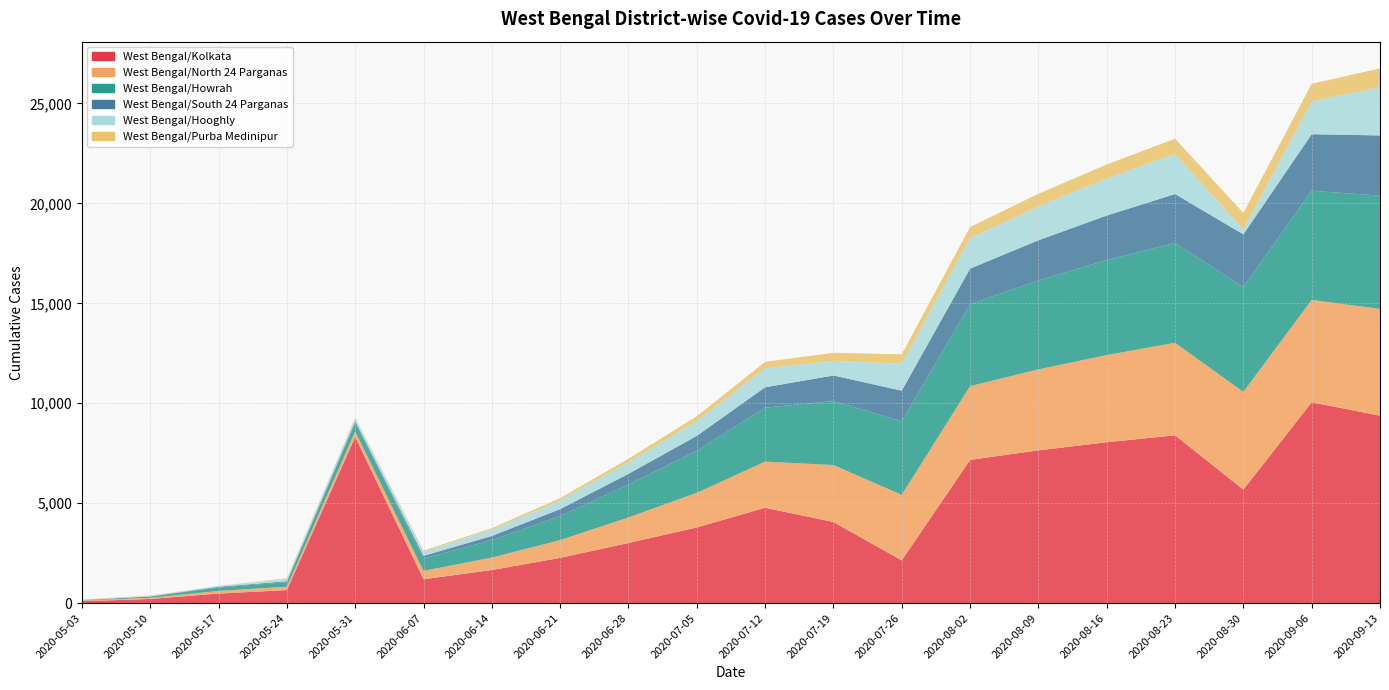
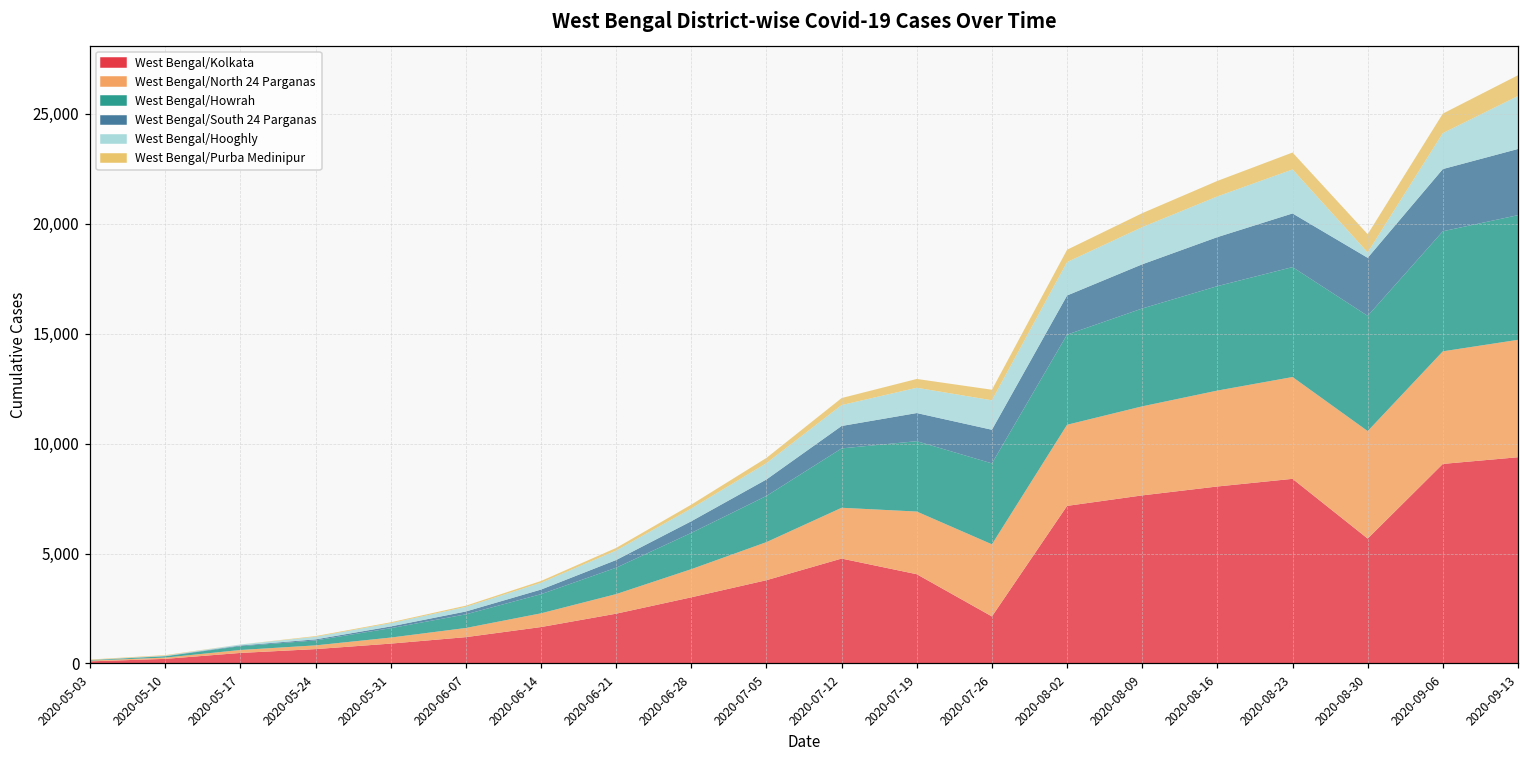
  {
    "West Bengal/Kolkata": {
      "2020-05-17": "500",
      "2020-05-24": "700",
-     "2020-05-31": "8,300",
+     "2020-05-31": "900",
      "2020-06-07": "1,200",
      "2020-06-14": "1,700",
      "2020-06-21": "2,300",
      "2020-06-28": "3,000",
      "2020-07-05": "3,800",
      "2020-07-12": "4,800",
      "2020-07-19": "4,100",
      "2020-07-26": "2,100",
      "2020-08-02": "7,200",
      "2020-08-09": "7,600",
      "2020-08-16": "8,100",
      "2020-08-23": "8,400",
      "2020-08-30": "5,700",
-     "2020-09-06": "10,100",
+     "2020-09-06": "9,100",
      "2020-09-13": "9,400"
    },
    "West Bengal/Hooghly": {
      "2020-06-28": "600",
      "2020-07-05": "700",
      "2020-07-12": "1,000",
-     "2020-07-19": "700",
+     "2020-07-19": "1,200",
      "2020-07-26": "1,300",
      "2020-08-02": "1,500",
      "2020-08-09": "1,700",
      "2020-08-16": "1,900",
      "2020-08-23": "2,000",
      "2020-08-30": "200",
      "2020-09-06": "1,600",
      "2020-09-13": "2,400"
    }
  }
